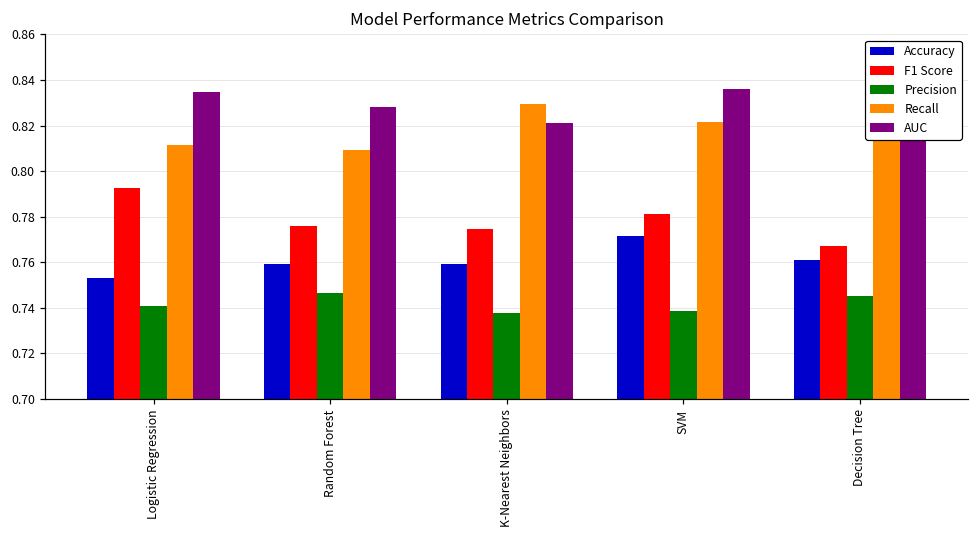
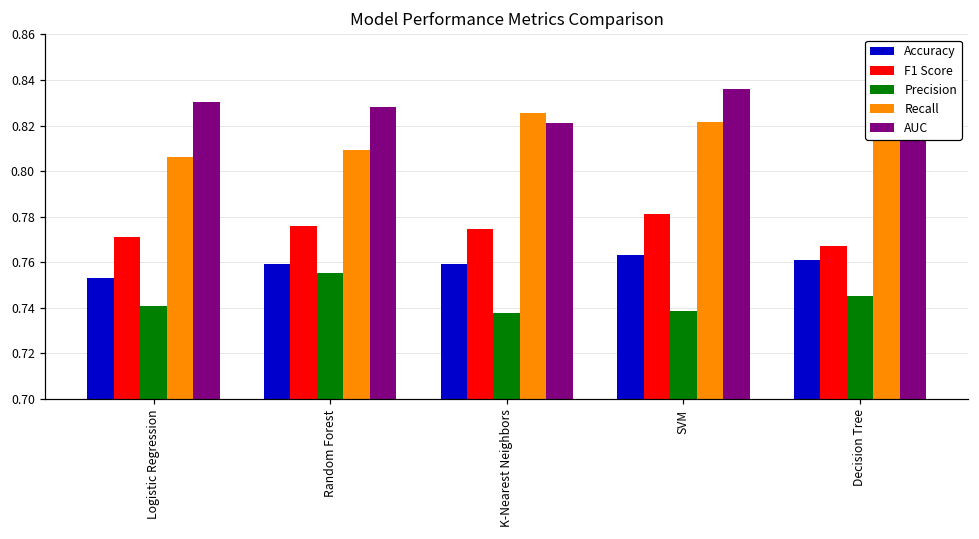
  {
    "Accuracy": {
      "Logistic Regression": 0.753,
      "Random Forest": 0.759,
      "K-Nearest Neighbors": 0.759,
-     "SVM": 0.771,
+     "SVM": 0.763,
      "Decision Tree": 0.761
    },
    "F1 Score": {
-     "Logistic Regression": 0.793,
+     "Logistic Regression": 0.771,
      "Random Forest": 0.776,
      "K-Nearest Neighbors": 0.775,
      "SVM": 0.781,
      "Decision Tree": 0.767
    },
    "Precision": {
      "Logistic Regression": 0.741,
-     "Random Forest": 0.746,
+     "Random Forest": 0.755,
      "K-Nearest Neighbors": 0.738,
      "SVM": 0.739,
      "Decision Tree": 0.745
    },
    "Recall": {
-     "Logistic Regression": 0.811,
+     "Logistic Regression": 0.806,
      "Random Forest": 0.809,
-     "K-Nearest Neighbors": 0.830,
+     "K-Nearest Neighbors": 0.825,
      "SVM": 0.822
    },
    "AUC": {
-     "Logistic Regression": 0.835,
+     "Logistic Regression": 0.830,
      "Random Forest": 0.828,
      "K-Nearest Neighbors": 0.821,
      "SVM": 0.836,
      "Decision Tree": 0.816
    }
  }
